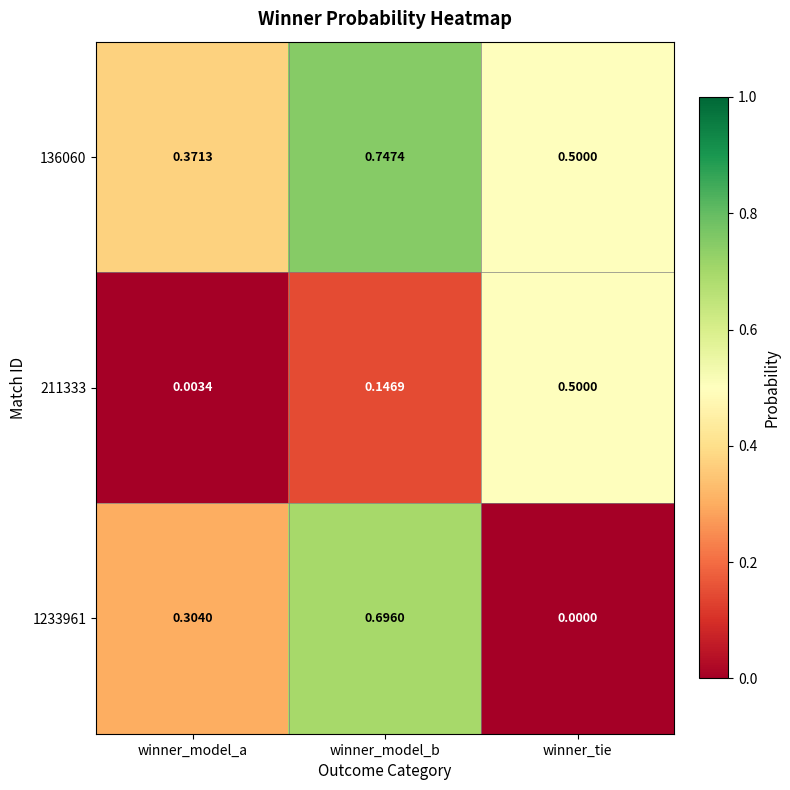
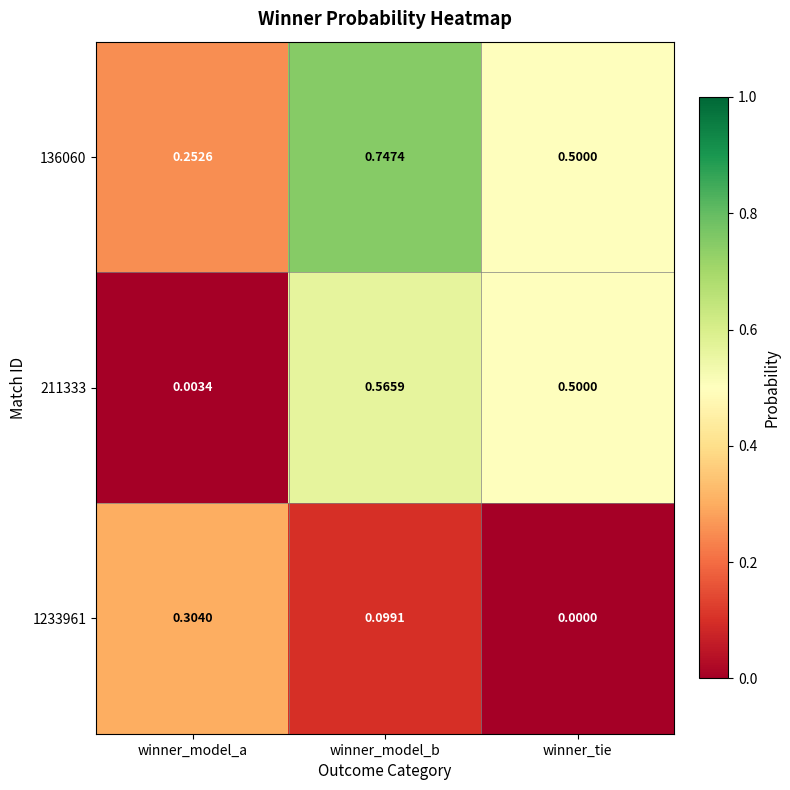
  {
    "136060": {
-     "winner_model_a": 0.3713,
+     "winner_model_a": 0.2526,
      "winner_model_b": 0.7474,
      "winner_tie": 0.5000
    },
    "211333": {
      "winner_model_a": 0.0034,
-     "winner_model_b": 0.1469,
+     "winner_model_b": 0.5659,
      "winner_tie": 0.5000
    },
    "1233961": {
      "winner_model_a": 0.3040,
-     "winner_model_b": 0.6960,
+     "winner_model_b": 0.0991,
      "winner_tie": 0.0000
    }
  }
